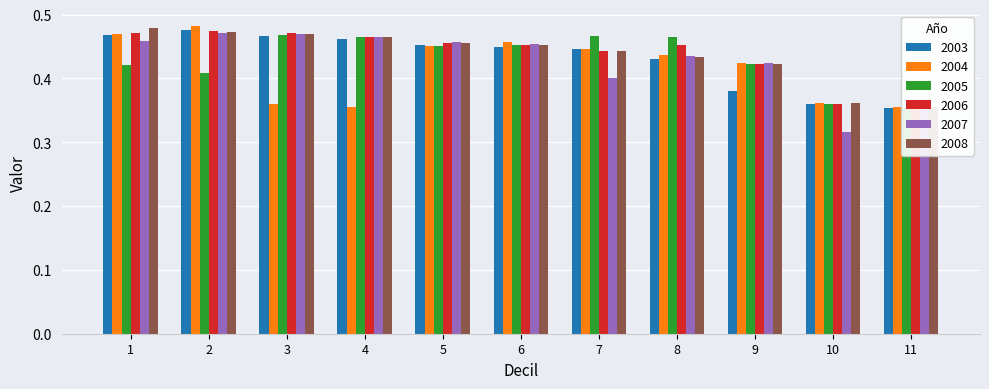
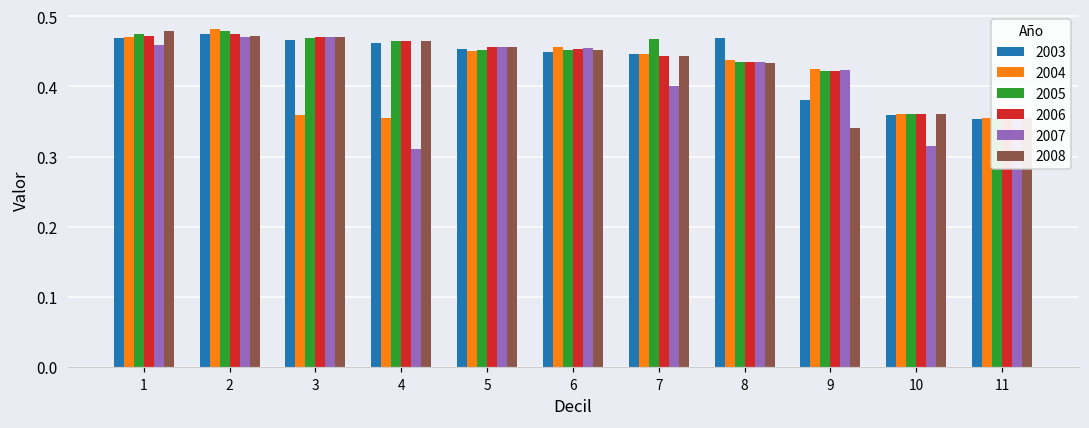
  {
    "2003": {
      "1": 0.47,
      "2": 0.48,
      "3": 0.47,
      "4": 0.46,
      "5": 0.45,
      "6": 0.45,
      "7": 0.45,
-     "8": 0.43,
+     "8": 0.47,
      "9": 0.38,
      "10": 0.36,
      "11": 0.35
    },
    "2004": {
      "1": 0.47,
      "2": 0.48,
      "3": 0.36,
      "4": 0.36,
      "5": 0.45,
      "6": 0.46,
      "7": 0.45,
      "8": 0.44,
      "9": 0.42,
      "10": 0.36,
      "11": 0.36
    },
    "2005": {
-     "1": 0.42,
-     "2": 0.41,
+     "1": 0.47,
+     "2": 0.48,
      "3": 0.47,
      "4": 0.47,
      "5": 0.45,
      "6": 0.45,
      "7": 0.47,
-     "8": 0.47,
+     "8": 0.44,
      "9": 0.42,
      "10": 0.36
    },
    "2006": {
      "1": 0.47,
      "2": 0.47,
      "3": 0.47,
      "4": 0.47,
      "5": 0.46,
      "6": 0.45,
      "7": 0.44,
-     "8": 0.45,
+     "8": 0.43,
      "9": 0.42,
      "10": 0.36
    },
    "2007": {
      "1": 0.46,
      "2": 0.47,
      "3": 0.47,
-     "4": 0.47,
+     "4": 0.31,
      "5": 0.46,
      "6": 0.45,
      "7": 0.40,
      "8": 0.44,
      "9": 0.42,
      "10": 0.32
    },
    "2008": {
      "1": 0.48,
      "2": 0.47,
      "3": 0.47,
      "4": 0.47,
      "5": 0.46,
      "6": 0.45,
      "7": 0.44,
      "8": 0.43,
-     "9": 0.42,
+     "9": 0.34,
      "10": 0.36
    }
  }
